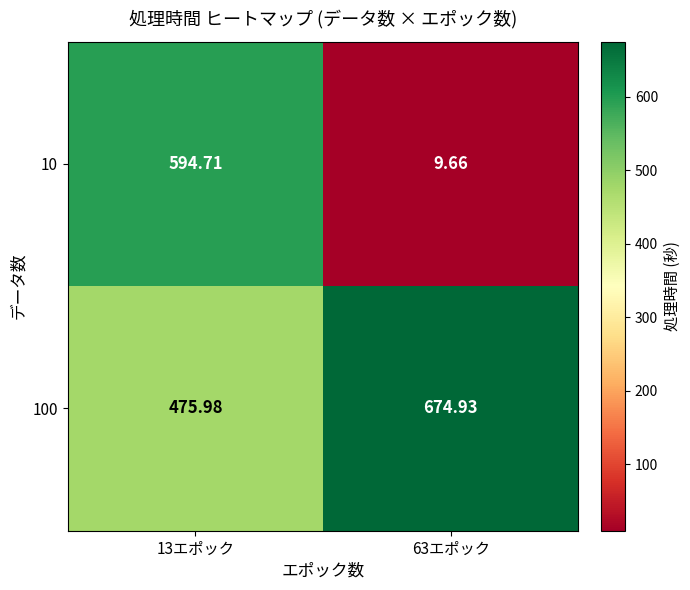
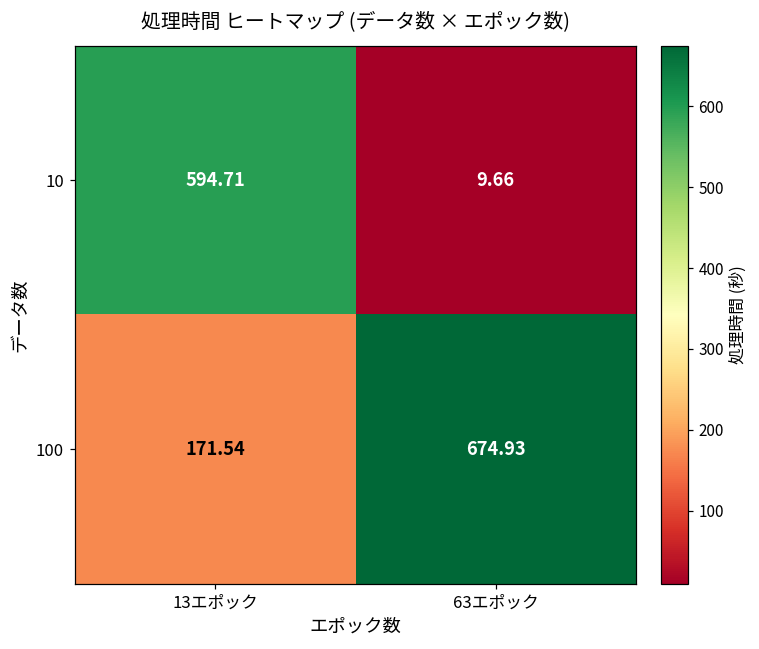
  {
    "10": {
      "13エポック": 594.71,
      "63エポック": 9.66
    },
    "100": {
-     "13エポック": 475.98,
+     "13エポック": 171.54,
      "63エポック": 674.93
    }
  }
